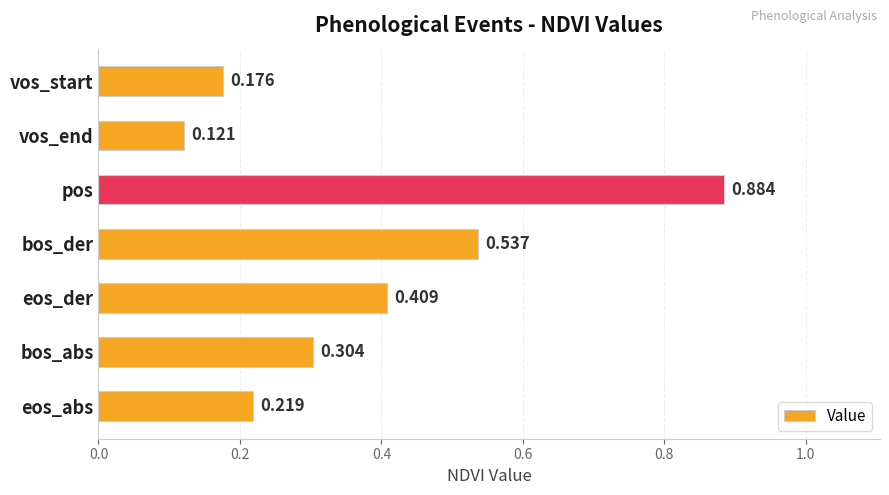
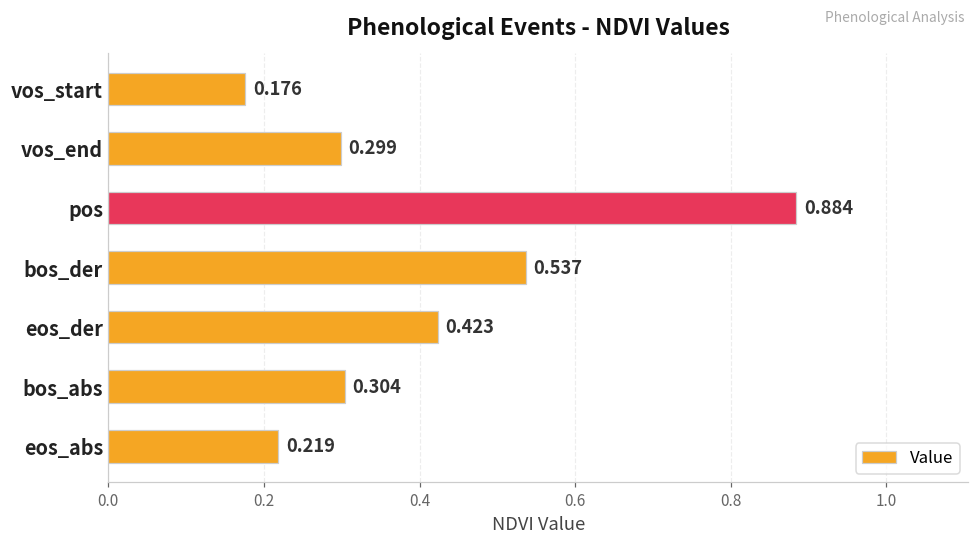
  {
    "vos_start": 0.176,
-   "vos_end": 0.121,
+   "vos_end": 0.299,
    "pos": 0.884,
    "bos_der": 0.537,
-   "eos_der": 0.409,
+   "eos_der": 0.423,
    "bos_abs": 0.304,
    "eos_abs": 0.219
  }
